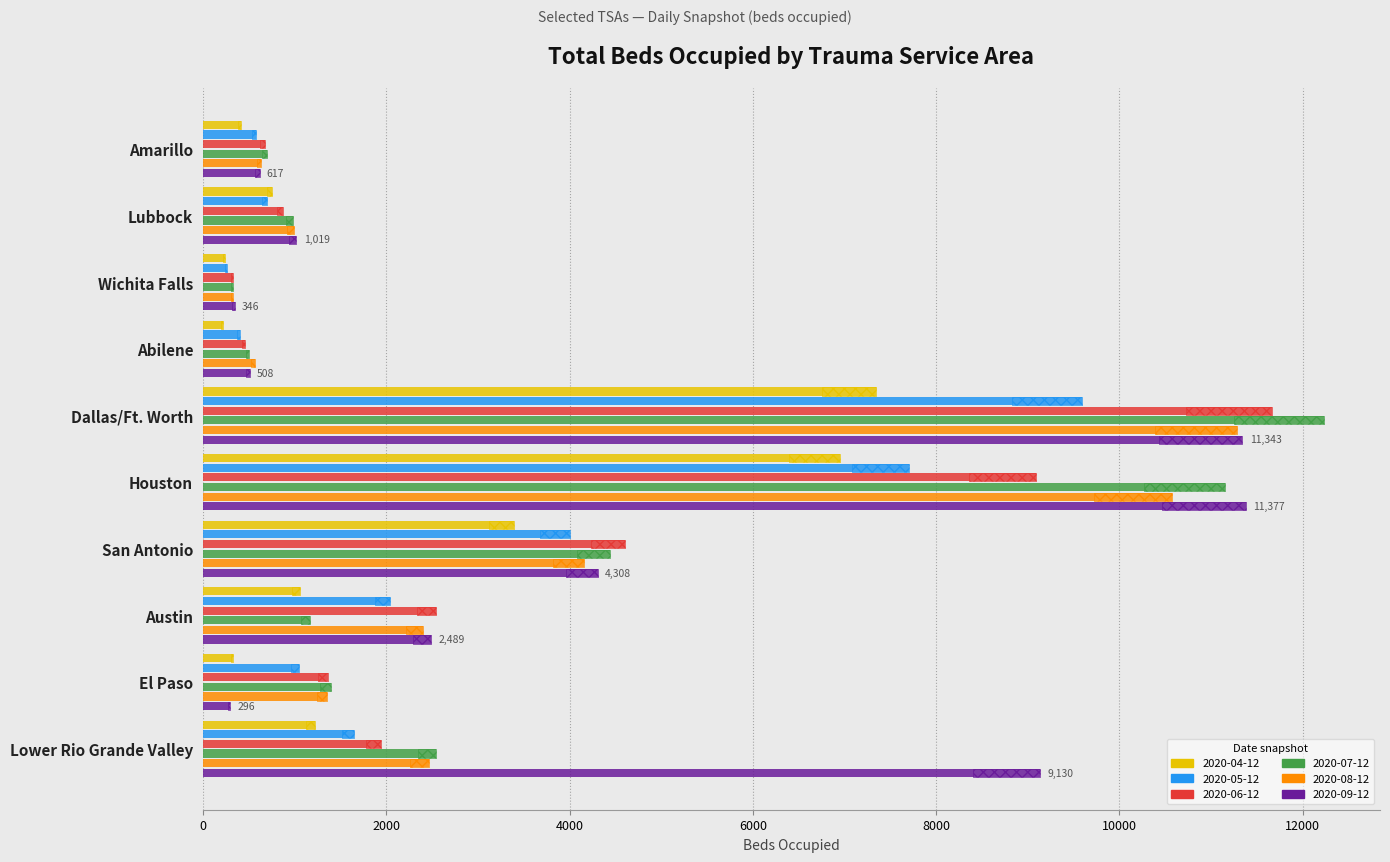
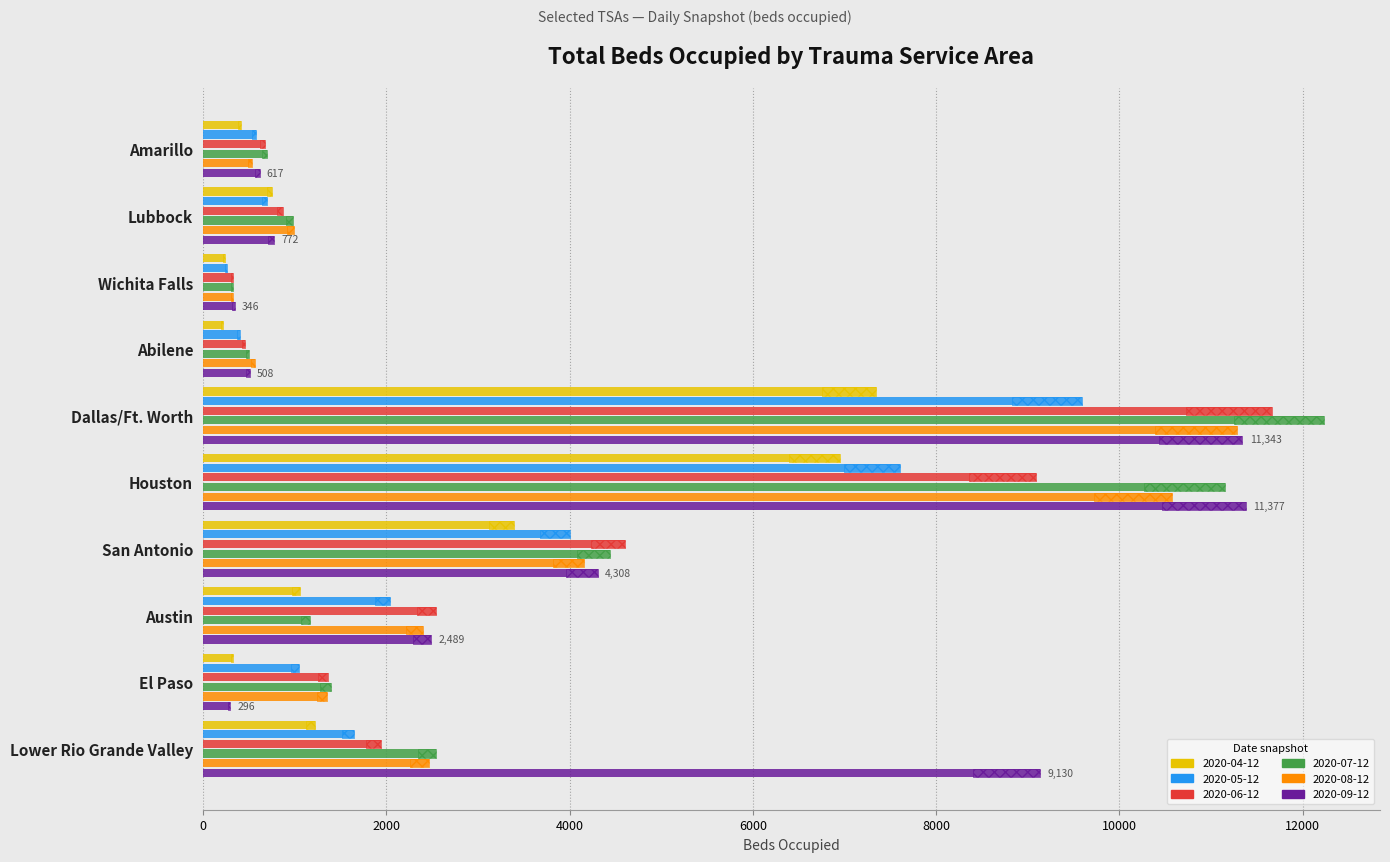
  {
    "2020-04-12": {
      "Amarillo": "400",
      "Lubbock": "800",
      "Wichita Falls": "200",
      "Abilene": "200",
      "Dallas/Ft. Worth": "7300",
      "Houston": "6900",
      "San Antonio": "3400",
      "Austin": "1100",
      "El Paso": "300",
      "Lower Rio Grande Valley": "1200"
    },
    "2020-05-12": {
      "Amarillo": "600",
      "Lubbock": "700",
      "Wichita Falls": "300",
      "Abilene": "400",
      "Dallas/Ft. Worth": "9600",
-     "Houston": "7700",
+     "Houston": "7600",
      "San Antonio": "4000",
      "Austin": "2000",
      "El Paso": "1000",
      "Lower Rio Grande Valley": "1600"
    },
    "2020-06-12": {
      "Amarillo": "700",
      "Lubbock": "900",
      "Wichita Falls": "300",
      "Abilene": "500",
      "Dallas/Ft. Worth": "11700",
      "Houston": "9100",
      "San Antonio": "4600",
      "Austin": "2500",
      "El Paso": "1400",
      "Lower Rio Grande Valley": "1900"
    },
    "2020-07-12": {
      "Amarillo": "700",
      "Lubbock": "1000",
      "Wichita Falls": "300",
      "Abilene": "500",
      "Dallas/Ft. Worth": "12200",
      "Houston": "11200",
      "San Antonio": "4400",
      "Austin": "1200",
      "El Paso": "1400",
      "Lower Rio Grande Valley": "2500"
    },
    "2020-08-12": {
-     "Amarillo": "600",
+     "Amarillo": "500",
      "Lubbock": "1000",
      "Wichita Falls": "300",
      "Dallas/Ft. Worth": "11300",
      "Houston": "10600",
      "San Antonio": "4200",
      "Austin": "2400",
      "El Paso": "1400",
      "Lower Rio Grande Valley": "2500"
    },
    "2020-09-12": {
      "Amarillo": "617",
-     "Lubbock": "1,019",
+     "Lubbock": "772",
      "Wichita Falls": "346",
      "Abilene": "508",
      "Dallas/Ft. Worth": "11,343",
      "Houston": "11,377",
      "San Antonio": "4,308",
      "Austin": "2,489",
      "El Paso": "296",
      "Lower Rio Grande Valley": "9,130"
    }
  }
